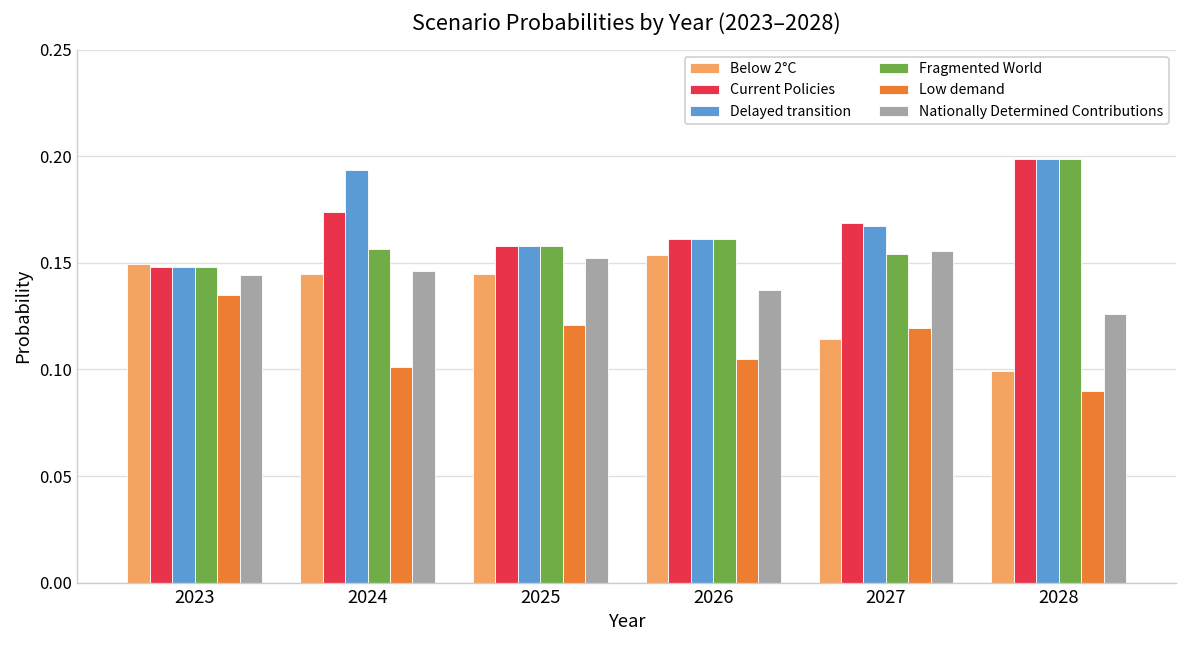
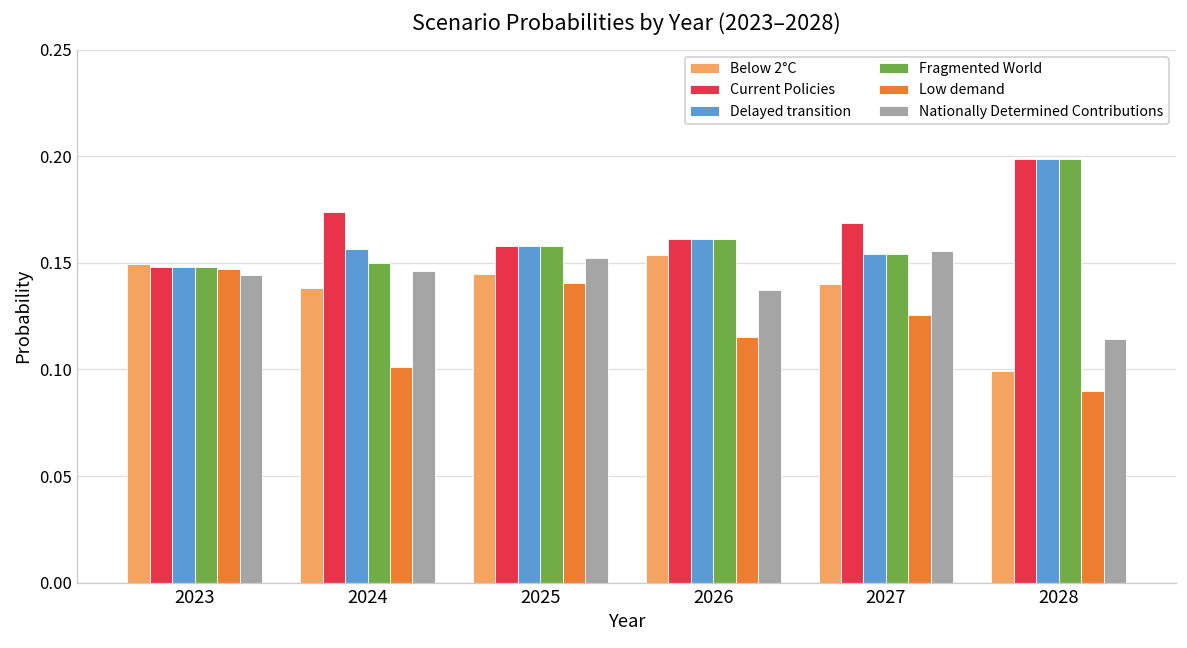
  {
    "Below 2°C": {
      "2023": 0.149,
-     "2024": 0.145,
+     "2024": 0.138,
      "2025": 0.145,
      "2026": 0.154,
-     "2027": 0.114,
+     "2027": 0.140,
      "2028": 0.099
    },
    "Current Policies": {
      "2023": 0.148,
      "2024": 0.174,
      "2025": 0.158,
      "2026": 0.161,
      "2027": 0.169,
      "2028": 0.199
    },
    "Delayed transition": {
      "2023": 0.148,
-     "2024": 0.194,
+     "2024": 0.157,
      "2025": 0.158,
      "2026": 0.161,
-     "2027": 0.167,
+     "2027": 0.154,
      "2028": 0.199
    },
    "Fragmented World": {
      "2023": 0.148,
-     "2024": 0.157,
+     "2024": 0.150,
      "2025": 0.158,
      "2026": 0.161,
      "2027": 0.154,
      "2028": 0.199
    },
    "Low demand": {
-     "2023": 0.135,
+     "2023": 0.147,
      "2024": 0.101,
-     "2025": 0.121,
-     "2026": 0.105,
-     "2027": 0.120,
+     "2025": 0.140,
+     "2026": 0.115,
+     "2027": 0.125,
      "2028": 0.090
    },
    "Nationally Determined Contributions": {
      "2023": 0.144,
      "2024": 0.146,
      "2025": 0.153,
      "2026": 0.137,
      "2027": 0.156,
-     "2028": 0.126
+     "2028": 0.114
    }
  }
